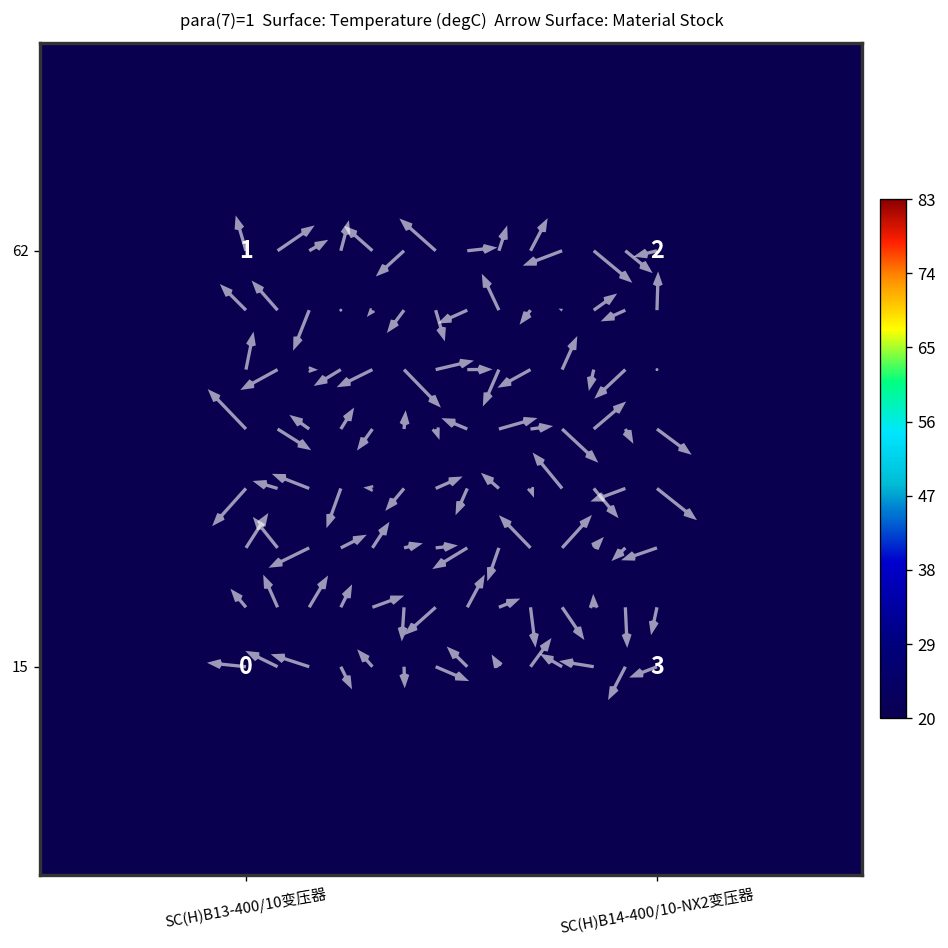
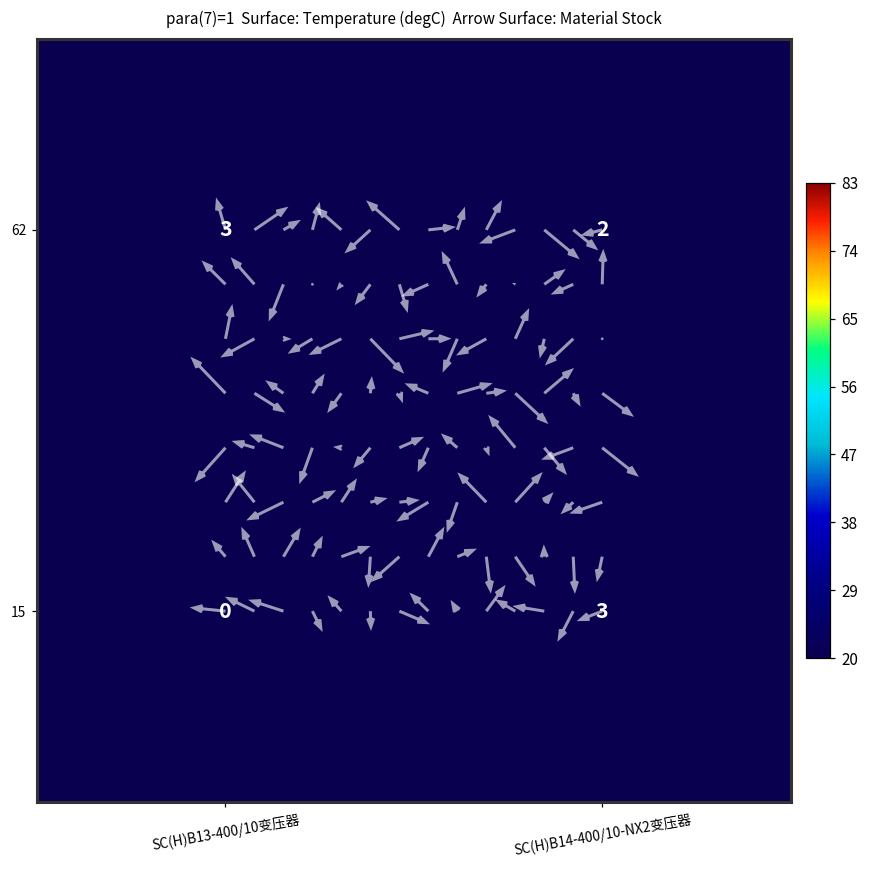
  {
    "62": {
-     "SC(H)B13-400/10变压器": 1,
+     "SC(H)B13-400/10变压器": 3,
      "SC(H)B14-400/10-NX2变压器": 2
    },
    "15": {
      "SC(H)B13-400/10变压器": 0,
      "SC(H)B14-400/10-NX2变压器": 3
    }
  }
